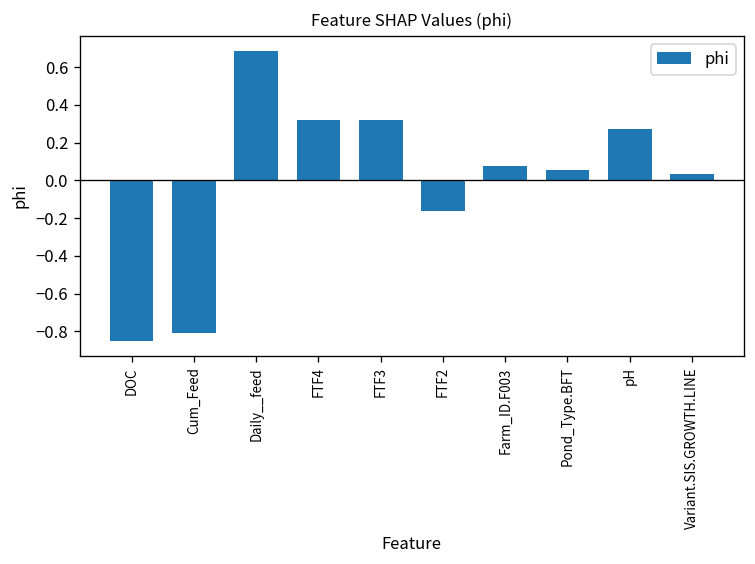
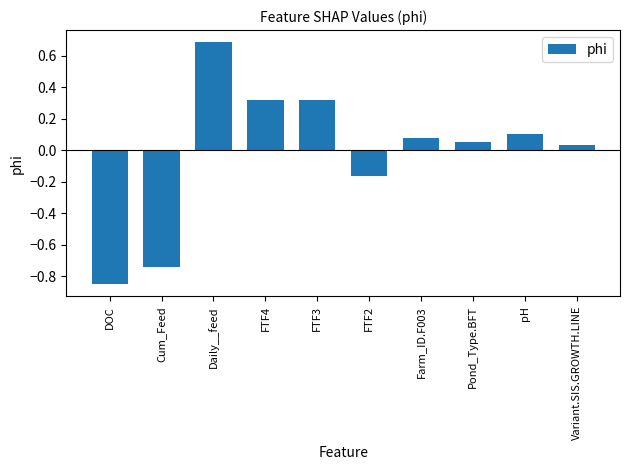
  {
    "DOC": -0.85,
-   "Cum_Feed": -0.81,
+   "Cum_Feed": -0.74,
    "Daily__feed": 0.69,
    "FTF4": 0.32,
    "FTF3": 0.32,
    "FTF2": -0.16,
    "Farm_ID.F003": 0.08,
    "Pond_Type.BFT": 0.05,
-   "pH": 0.27,
+   "pH": 0.10,
    "Variant.SIS.GROWTH.LINE": 0.03
  }
